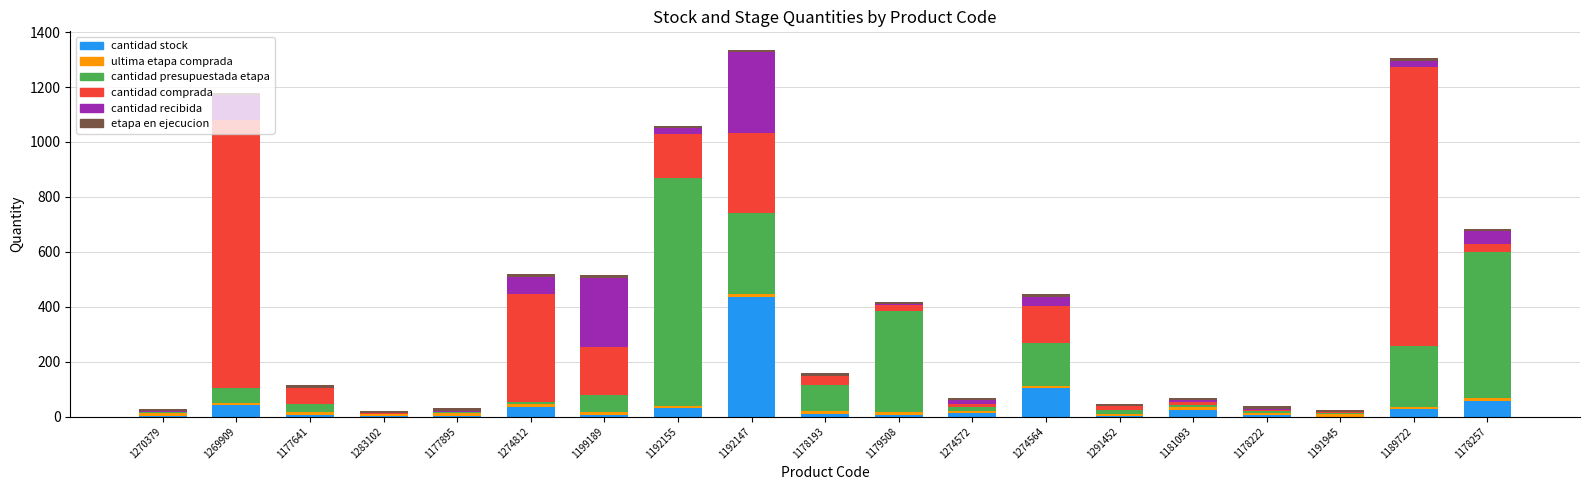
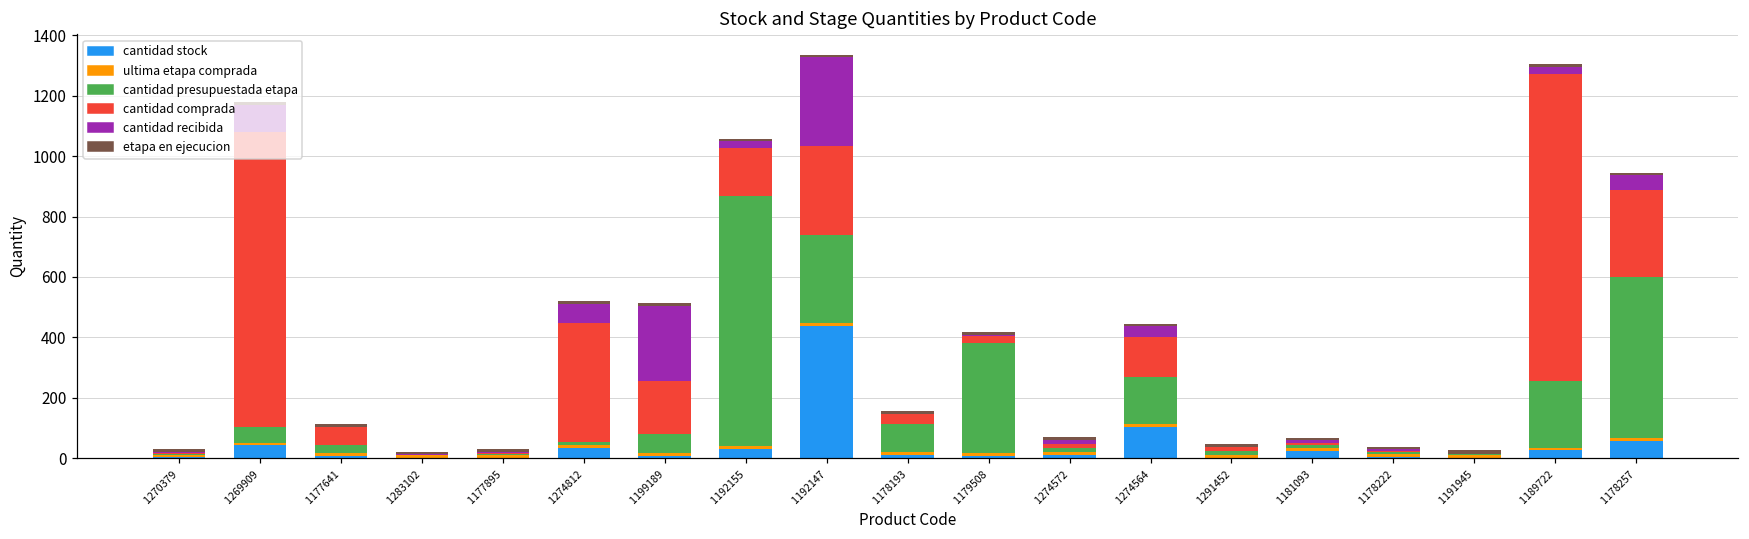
  {
    "cantidad stock": {
      "1269909": 40,
      "1274812": 40,
      "1192155": 30,
      "1192147": 440,
      "1274572": 10,
      "1274564": 100,
      "1181093": 20,
      "1191945": 0,
      "1189722": 30,
      "1178257": 60
    },
    "ultima etapa comprada": {
      "1177641": 10,
      "1177895": 10,
      "1274812": 10,
      "1199189": 10,
      "1178193": 10,
      "1179508": 10,
      "1181093": 10,
      "1178222": 10,
      "1191945": 10,
      "1178257": 10
    },
    "cantidad presupuestada etapa": {
      "1269909": 50,
      "1177641": 30,
      "1274812": 10,
      "1199189": 60,
      "1192155": 830,
      "1192147": 290,
      "1178193": 90,
      "1179508": 370,
      "1274572": 10,
      "1274564": 160,
      "1291452": 10,
      "1189722": 220,
      "1178257": 530
    },
    "cantidad comprada": {
      "1177641": 60,
      "1274812": 390,
      "1199189": 180,
      "1192155": 160,
      "1192147": 290,
      "1178193": 30,
      "1179508": 20,
      "1274572": 10,
      "1274564": 130,
      "1291452": 10,
      "1189722": 1020,
-     "1178257": 30
+     "1178257": 290
    },
    "cantidad recibida": {
      "1177641": 0,
      "1274812": 60,
      "1199189": 250,
      "1192155": 20,
      "1192147": 290,
      "1178193": 0,
      "1274572": 10,
      "1274564": 40,
      "1291452": 0,
      "1191945": 0,
      "1189722": 20,
      "1178257": 50
    },
    "etapa en ejecucion": {
      "1177641": 10,
      "1177895": 10,
      "1274812": 10,
      "1178193": 10,
      "1179508": 10,
      "1191945": 10
    }
  }
